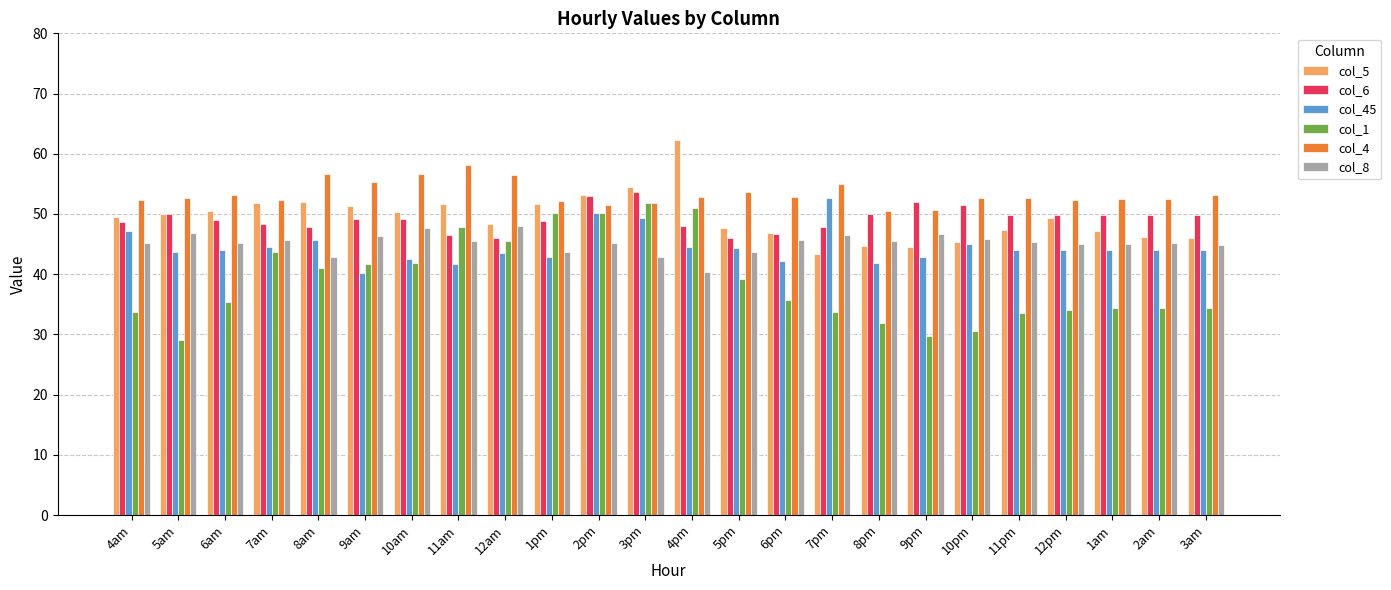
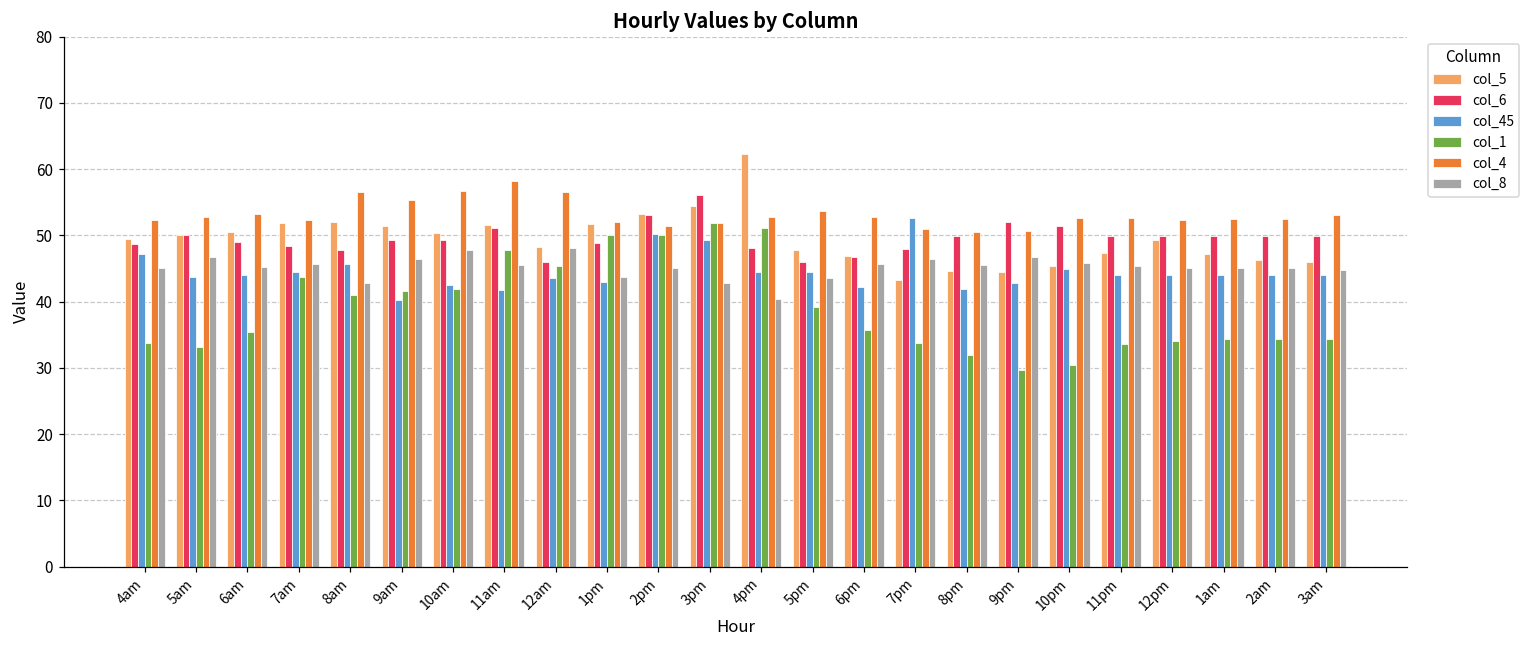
  {
    "col_5": {
      "4am": 49,
      "5am": 50,
      "6am": 51,
      "7am": 52,
      "8am": 52,
      "9am": 51,
      "10am": 50,
      "11am": 52,
      "12am": 48,
      "1pm": 52,
      "2pm": 53,
      "3pm": 54,
      "4pm": 62,
      "5pm": 48,
      "6pm": 47,
      "7pm": 43,
      "8pm": 45,
      "9pm": 44,
      "10pm": 45,
      "11pm": 47,
      "12pm": 49,
      "1am": 47,
      "2am": 46,
      "3am": 46
    },
    "col_6": {
      "4am": 49,
      "5am": 50,
      "6am": 49,
      "7am": 48,
      "8am": 48,
      "9am": 49,
      "10am": 49,
-     "11am": 46,
+     "11am": 51,
      "12am": 46,
      "1pm": 49,
      "2pm": 53,
-     "3pm": 54,
+     "3pm": 56,
      "4pm": 48,
      "5pm": 46,
      "6pm": 47,
      "7pm": 48,
      "8pm": 50,
      "9pm": 52,
      "10pm": 51,
      "11pm": 50,
      "12pm": 50,
      "1am": 50,
      "2am": 50,
      "3am": 50
    },
    "col_45": {
      "4am": 47,
      "5am": 44,
      "6am": 44,
      "7am": 44,
      "8am": 46,
      "9am": 40,
      "10am": 43,
      "11am": 42,
      "12am": 44,
      "1pm": 43,
      "2pm": 50,
      "3pm": 49,
      "4pm": 44,
      "5pm": 44,
      "6pm": 42,
      "7pm": 53,
      "8pm": 42,
      "9pm": 43,
      "10pm": 45,
      "11pm": 44,
      "12pm": 44,
      "1am": 44,
      "2am": 44,
      "3am": 44
    },
    "col_1": {
      "4am": 34,
-     "5am": 29,
+     "5am": 33,
      "6am": 35,
      "7am": 44,
      "8am": 41,
      "9am": 42,
      "10am": 42,
      "11am": 48,
      "12am": 45,
      "1pm": 50,
      "2pm": 50,
      "3pm": 52,
      "4pm": 51,
      "5pm": 39,
      "6pm": 36,
      "7pm": 34,
      "8pm": 32,
      "9pm": 30,
      "10pm": 30,
      "11pm": 34,
      "12pm": 34,
      "1am": 34,
      "2am": 34,
      "3am": 34
    },
    "col_4": {
      "4am": 52,
      "5am": 53,
      "6am": 53,
      "7am": 52,
      "8am": 57,
      "9am": 55,
      "10am": 57,
      "11am": 58,
      "12am": 56,
      "1pm": 52,
      "2pm": 51,
      "3pm": 52,
      "4pm": 53,
      "5pm": 54,
      "6pm": 53,
-     "7pm": 55,
+     "7pm": 51,
      "8pm": 50,
      "9pm": 51,
      "10pm": 53,
      "11pm": 53,
      "12pm": 52,
      "1am": 52,
      "2am": 52,
      "3am": 53
    },
    "col_8": {
      "4am": 45,
      "5am": 47,
      "6am": 45,
      "7am": 46,
      "8am": 43,
      "9am": 46,
      "10am": 48,
      "11am": 46,
      "12am": 48,
      "1pm": 44,
      "2pm": 45,
      "3pm": 43,
      "4pm": 40,
      "5pm": 44,
      "6pm": 46,
      "7pm": 46,
      "8pm": 46,
      "9pm": 47,
      "10pm": 46,
      "11pm": 45,
      "12pm": 45,
      "1am": 45,
      "2am": 45,
      "3am": 45
    }
  }
